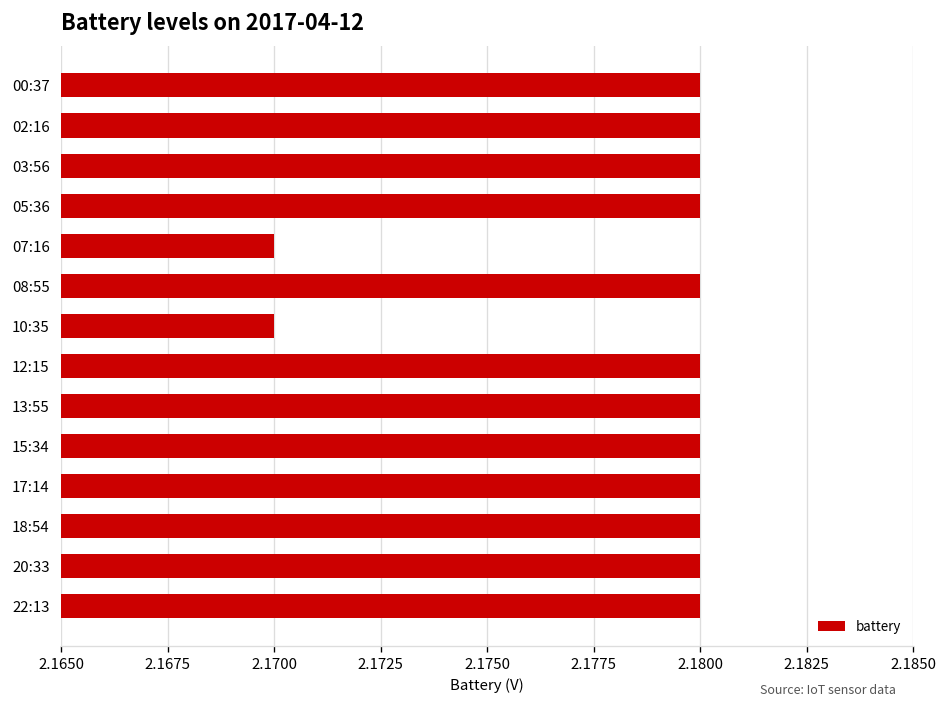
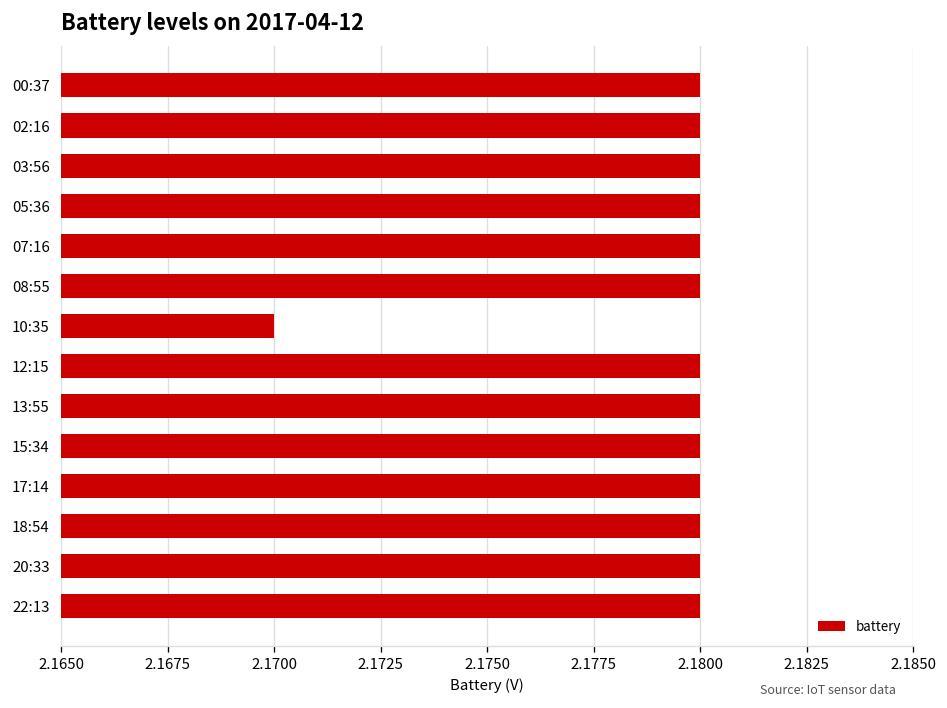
  {
    "00:37": 2.18,
    "02:16": 2.18,
    "03:56": 2.18,
    "05:36": 2.18,
-   "07:16": 2.17,
+   "07:16": 2.18,
    "08:55": 2.18,
    "10:35": 2.17,
    "12:15": 2.18,
    "13:55": 2.18,
    "15:34": 2.18,
    "17:14": 2.18,
    "18:54": 2.18,
    "20:33": 2.18,
    "22:13": 2.18
  }
